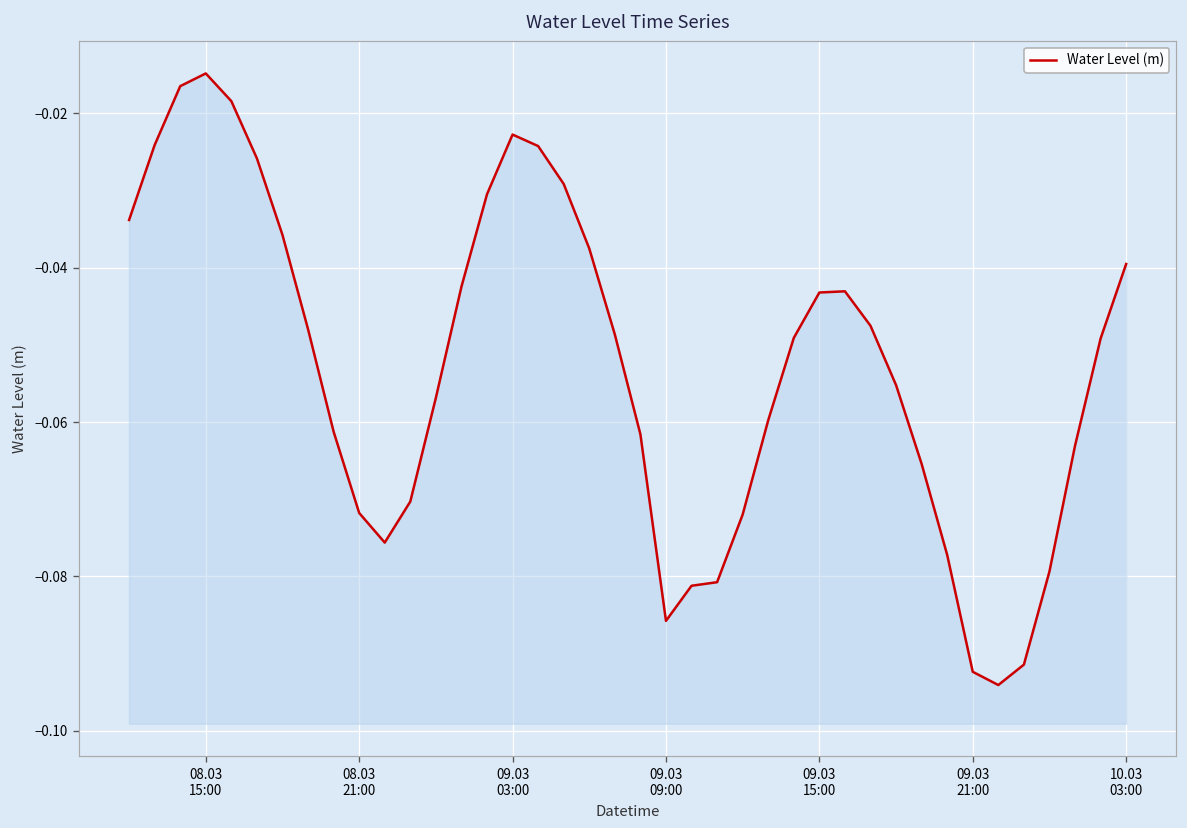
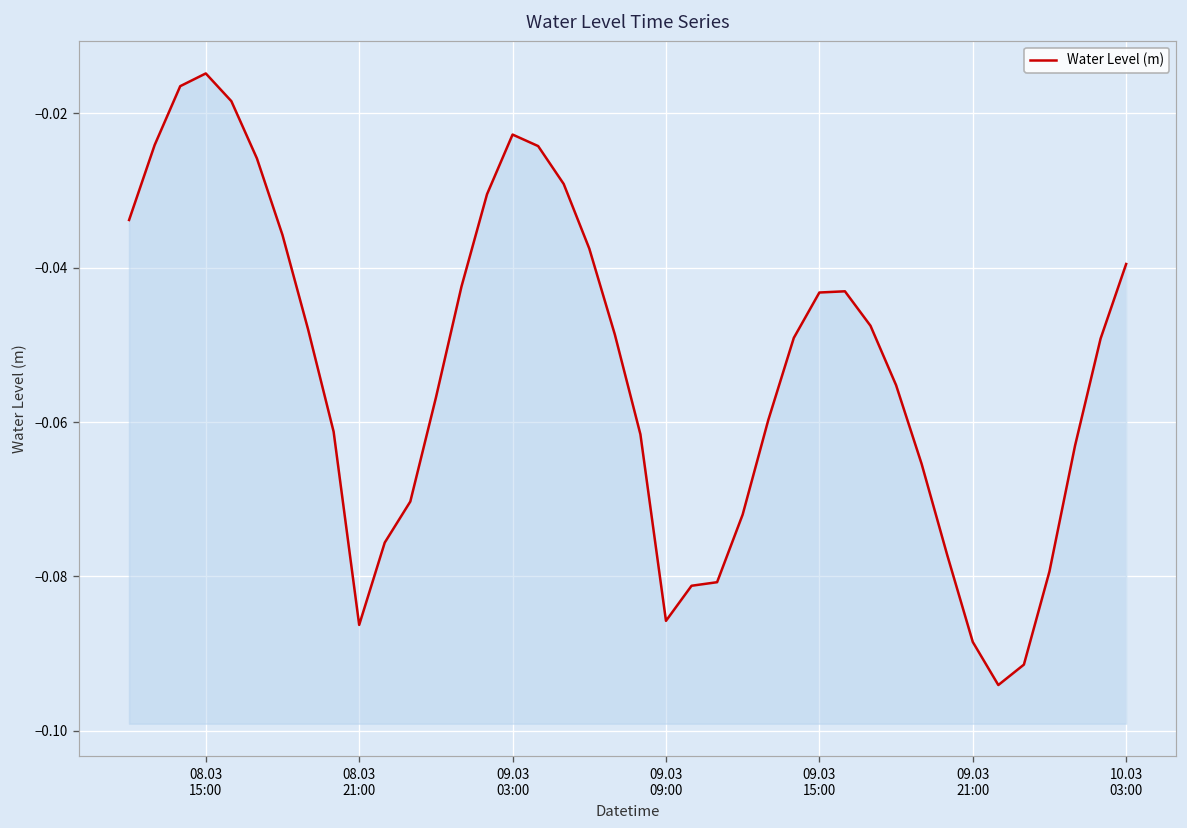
  {
    "08.03 15:00": -0.015,
-   "08.03 21:00": -0.072,
+   "08.03 21:00": -0.086,
    "09.03 03:00": -0.023,
    "09.03 09:00": -0.086,
    "09.03 15:00": -0.043,
-   "09.03 21:00": -0.092,
+   "09.03 21:00": -0.088,
    "10.03 03:00": -0.040
  }
